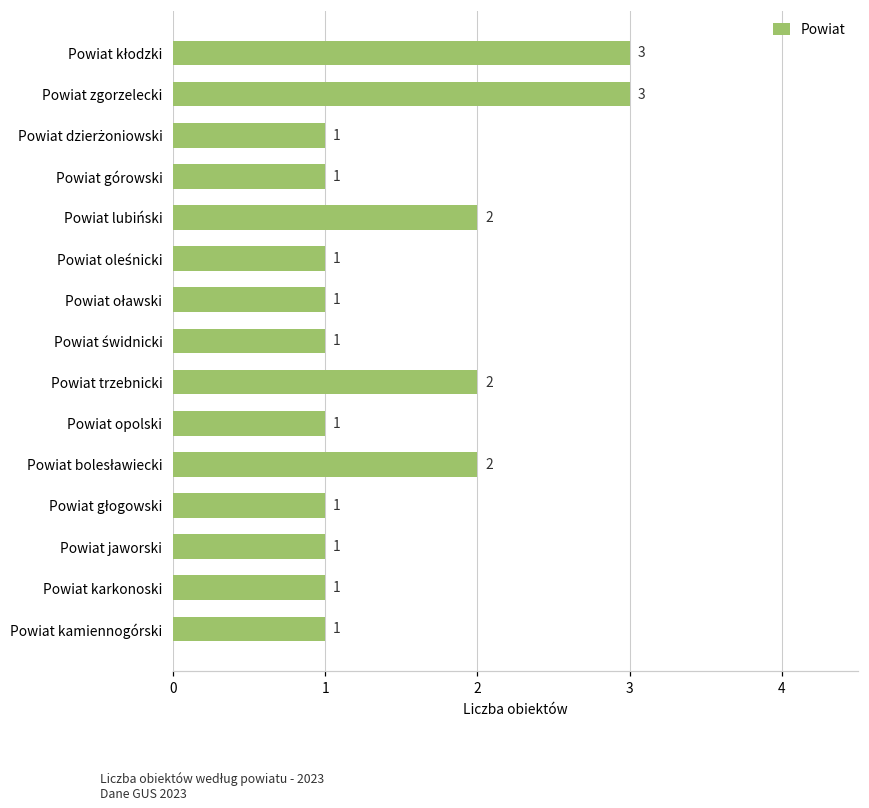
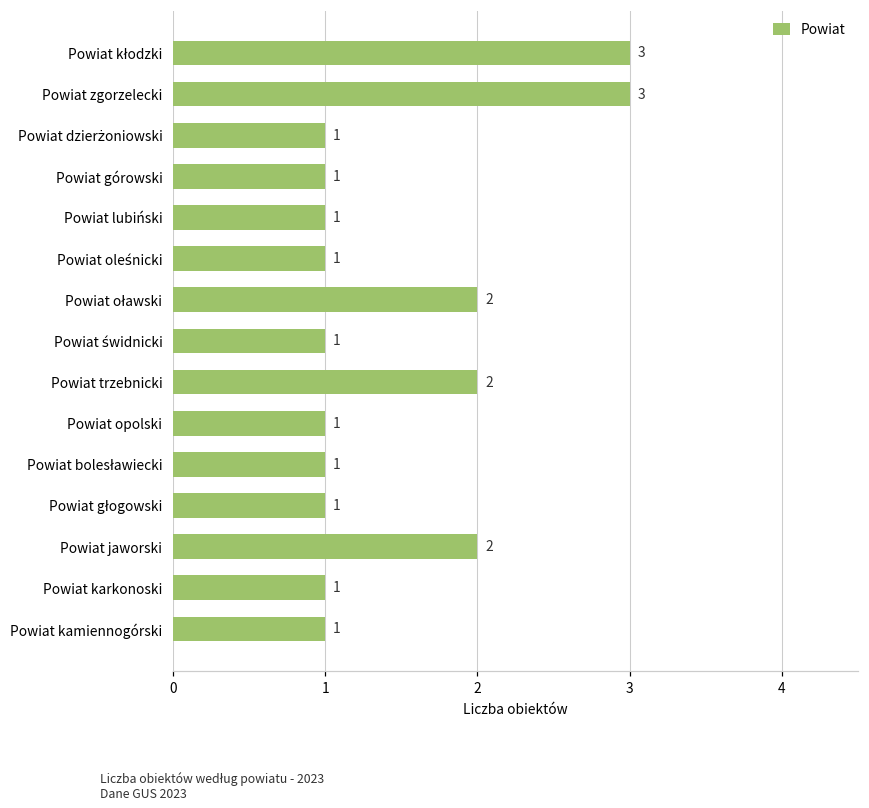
  {
    "Powiat kłodzki": 3,
    "Powiat zgorzelecki": 3,
    "Powiat dzierżoniowski": 1,
    "Powiat górowski": 1,
-   "Powiat lubiński": 2,
+   "Powiat lubiński": 1,
    "Powiat oleśnicki": 1,
-   "Powiat oławski": 1,
+   "Powiat oławski": 2,
    "Powiat świdnicki": 1,
    "Powiat trzebnicki": 2,
    "Powiat opolski": 1,
-   "Powiat bolesławiecki": 2,
+   "Powiat bolesławiecki": 1,
    "Powiat głogowski": 1,
-   "Powiat jaworski": 1,
+   "Powiat jaworski": 2,
    "Powiat karkonoski": 1,
    "Powiat kamiennogórski": 1
  }
